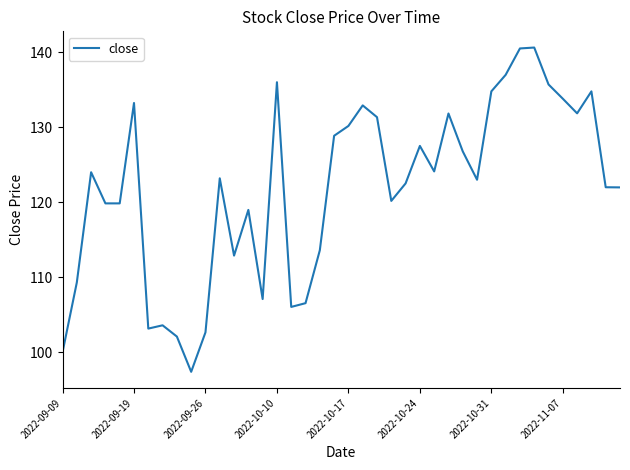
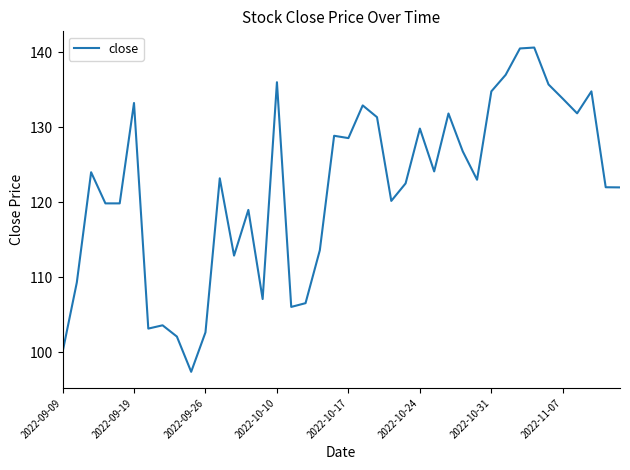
  {
    "2022-09-09": 100,
    "2022-09-19": 133,
    "2022-09-26": 103,
    "2022-10-10": 136,
-   "2022-10-17": 130,
-   "2022-10-24": 128,
+   "2022-10-17": 129,
+   "2022-10-24": 130,
    "2022-10-31": 135,
    "2022-11-07": 134
  }
